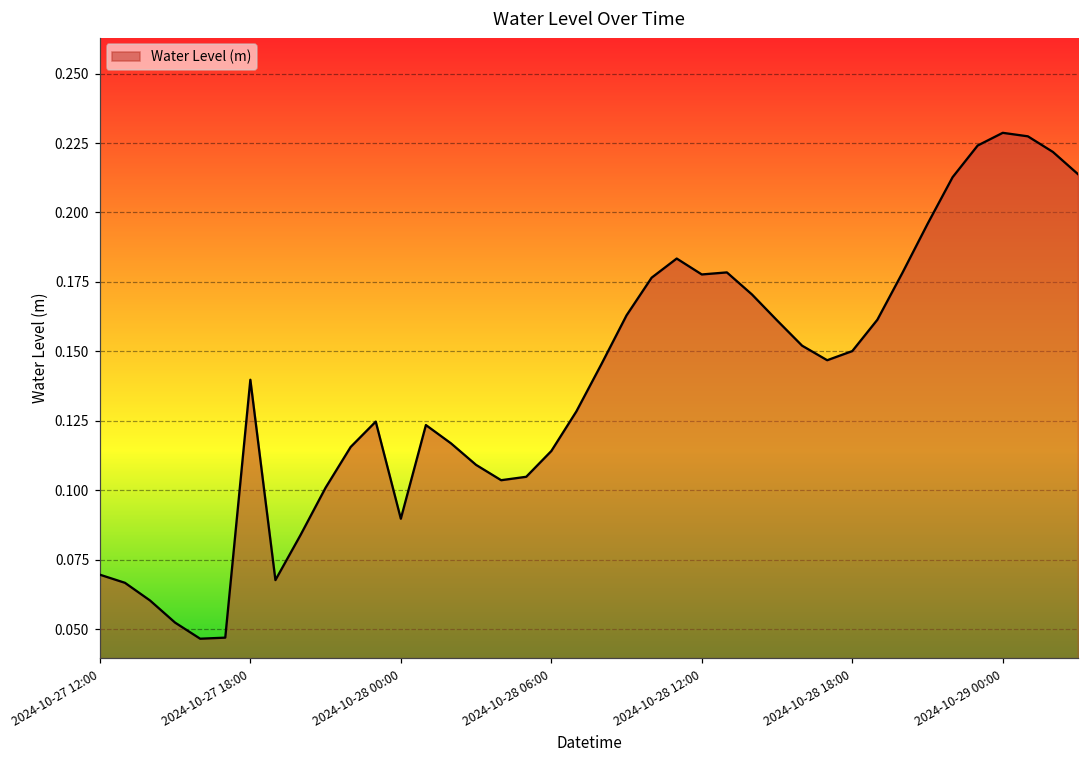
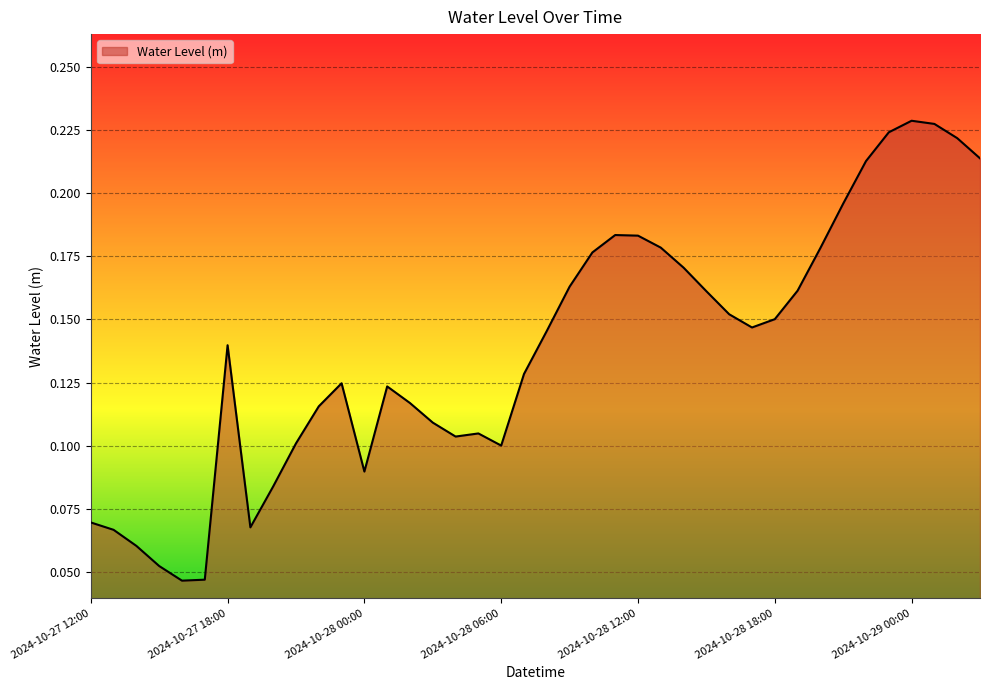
  {
    "2024-10-27 12:00": 0.070,
    "2024-10-27 18:00": 0.140,
    "2024-10-28 00:00": 0.090,
-   "2024-10-28 06:00": 0.114,
-   "2024-10-28 12:00": 0.178,
+   "2024-10-28 06:00": 0.100,
+   "2024-10-28 12:00": 0.183,
    "2024-10-28 18:00": 0.150,
    "2024-10-29 00:00": 0.229
  }
